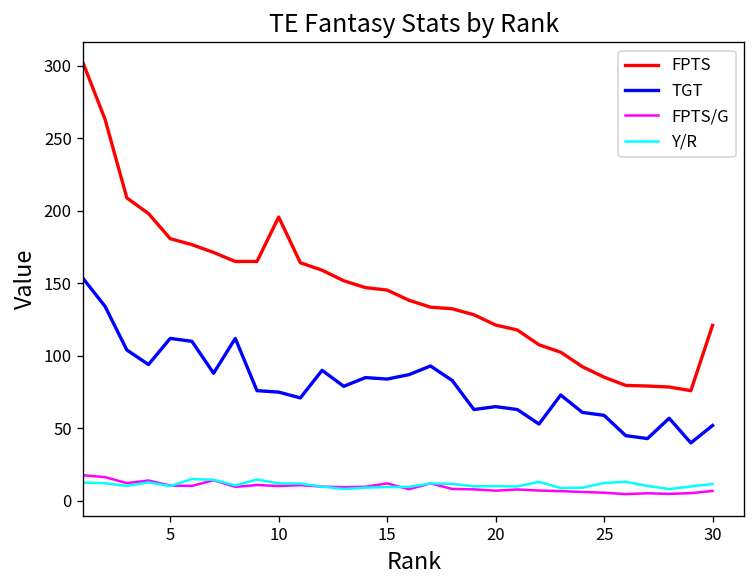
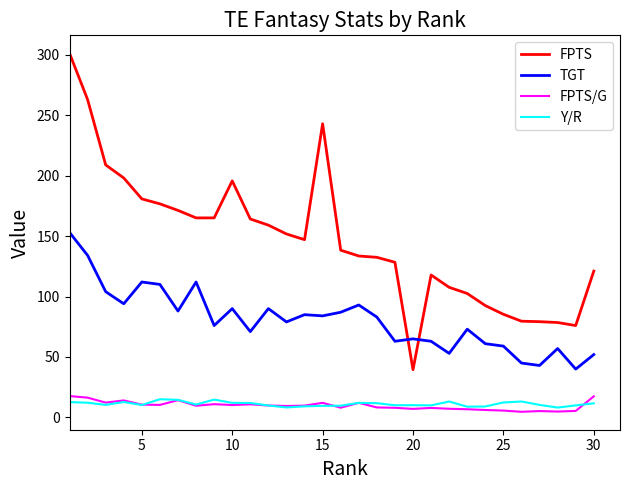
  {
    "FPTS": {
      "5": 181,
      "10": 196,
-     "15": 145,
-     "20": 121,
+     "15": 243,
+     "20": 40,
      "25": 85,
      "30": 121
    },
    "TGT": {
      "5": 112,
-     "10": 75,
+     "10": 90,
      "15": 84,
      "20": 65,
      "25": 59,
      "30": 52
    },
    "FPTS/G": {
      "15": 12,
      "20": 7,
      "25": 6,
-     "30": 7
+     "30": 18
    },
    "Y/R": {
      "15": 10,
      "20": 10,
      "25": 12,
      "30": 12
    }
  }
